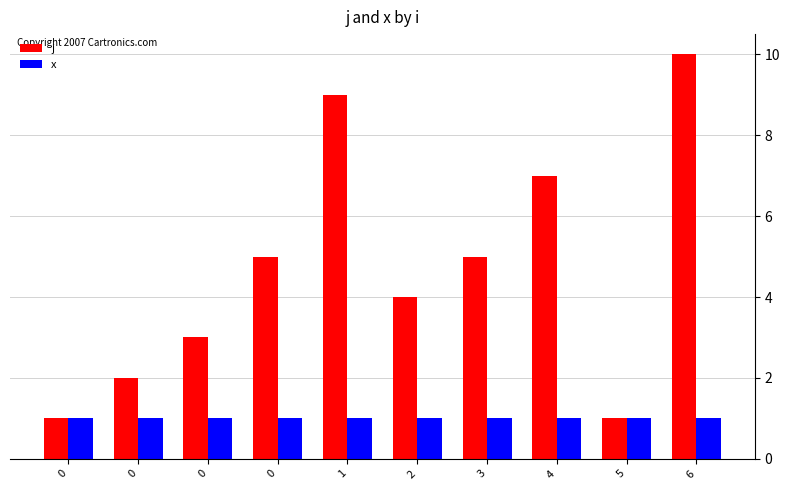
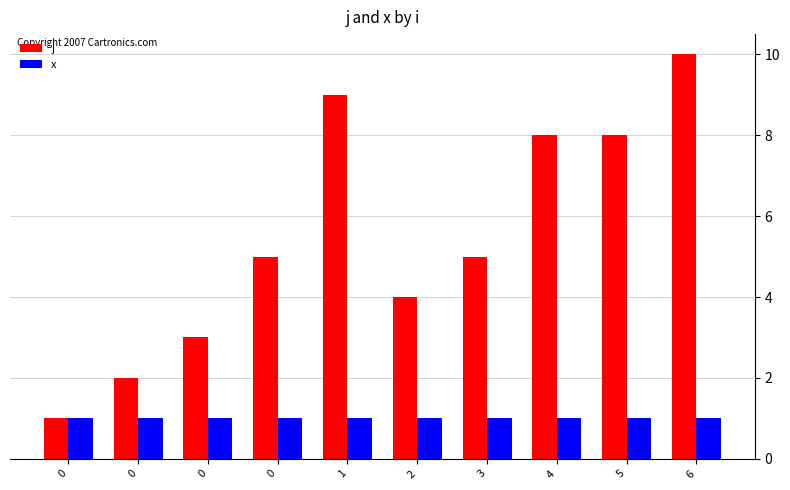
  {
    "j": {
      "1": 9,
      "2": 4,
      "3": 5,
-     "4": 7,
-     "5": 1,
+     "4": 8,
+     "5": 8,
      "6": 10
    },
    "x": {
      "1": 1,
      "2": 1,
      "3": 1,
      "4": 1,
      "5": 1,
      "6": 1
    }
  }
